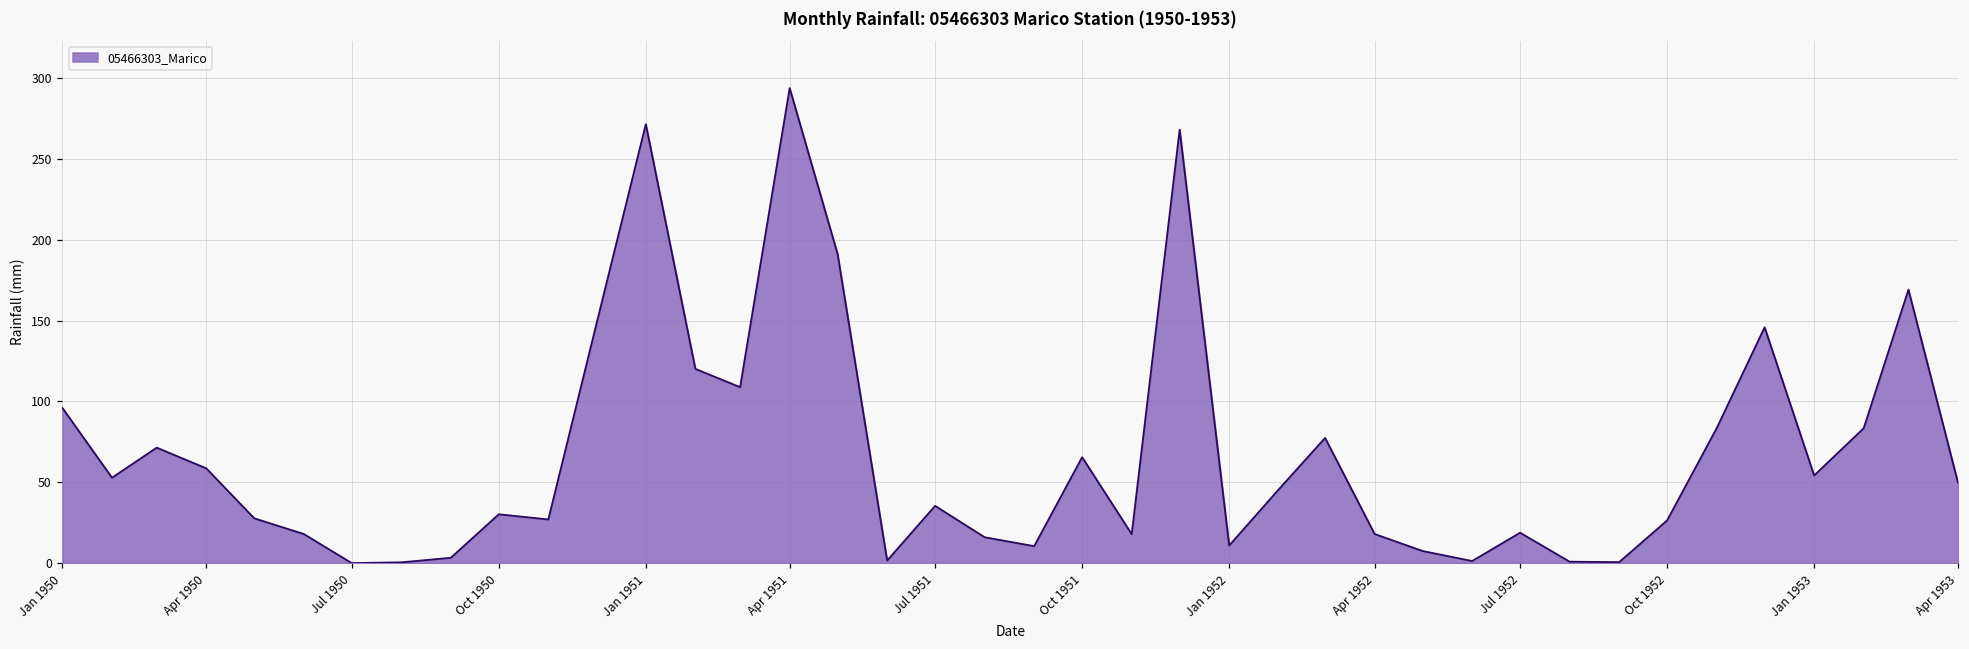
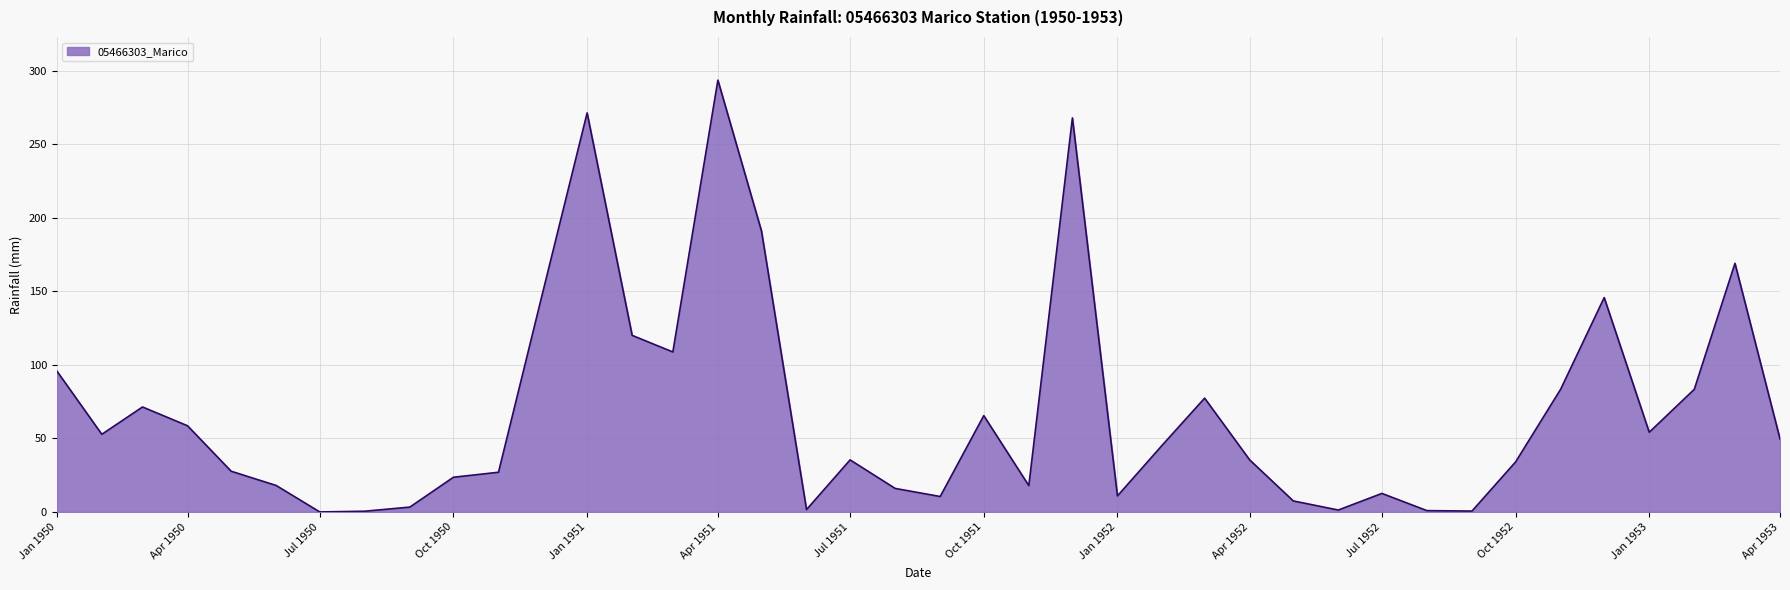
  {
    "Jan 1950": 96,
    "Apr 1950": 59,
    "Jul 1950": 0,
-   "Oct 1950": 30,
+   "Oct 1950": 24,
    "Jan 1951": 271,
    "Apr 1951": 294,
    "Jul 1951": 35,
    "Oct 1951": 66,
    "Jan 1952": 11,
-   "Apr 1952": 18,
-   "Jul 1952": 19,
-   "Oct 1952": 26,
+   "Apr 1952": 35,
+   "Jul 1952": 13,
+   "Oct 1952": 34,
    "Jan 1953": 54,
    "Apr 1953": 50
  }
